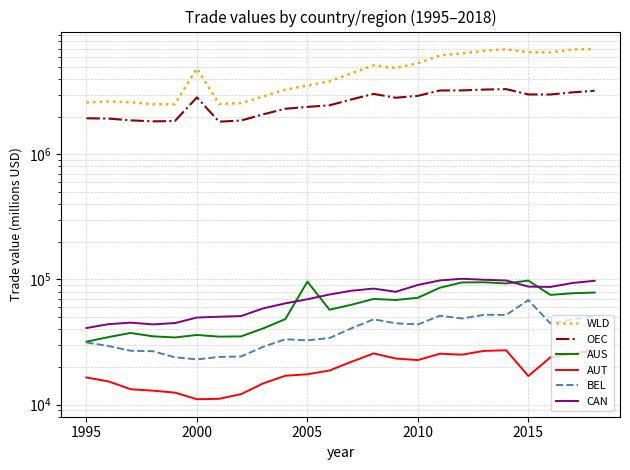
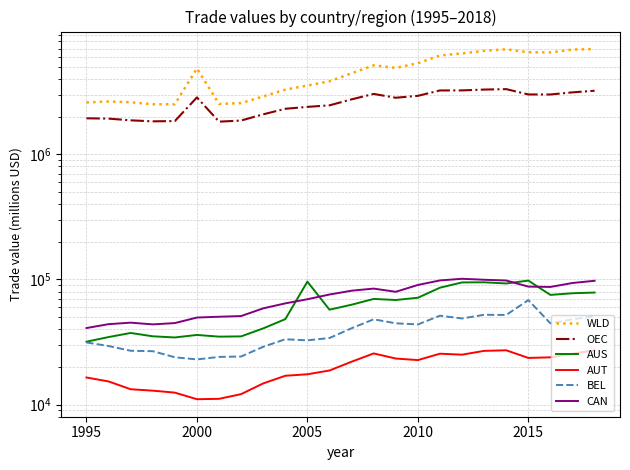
  {
    "WLD": {
      "1995": 2600000,
      "2000": 4900000,
      "2005": 3500000,
      "2010": 5300000,
      "2015": 7000000
    },
    "OEC": {
      "1995": 1900000,
      "2000": 2800000,
      "2005": 2400000,
      "2010": 2900000,
      "2015": 3000000
    },
    "AUS": {
      "2000": 36000,
      "2005": 100000,
      "2010": 70000,
      "2015": 100000
    },
    "AUT": {
      "1995": 16000,
      "2000": 11000,
      "2005": 17000,
      "2010": 23000,
-     "2015": 17000
+     "2015": 24000
    },
    "BEL": {
      "2000": 23000,
      "2005": 33000,
      "2010": 44000,
      "2015": 70000
    },
    "CAN": {
      "1995": 41000,
      "2000": 50000,
      "2005": 70000,
      "2010": 90000,
      "2015": 90000
    }
  }
